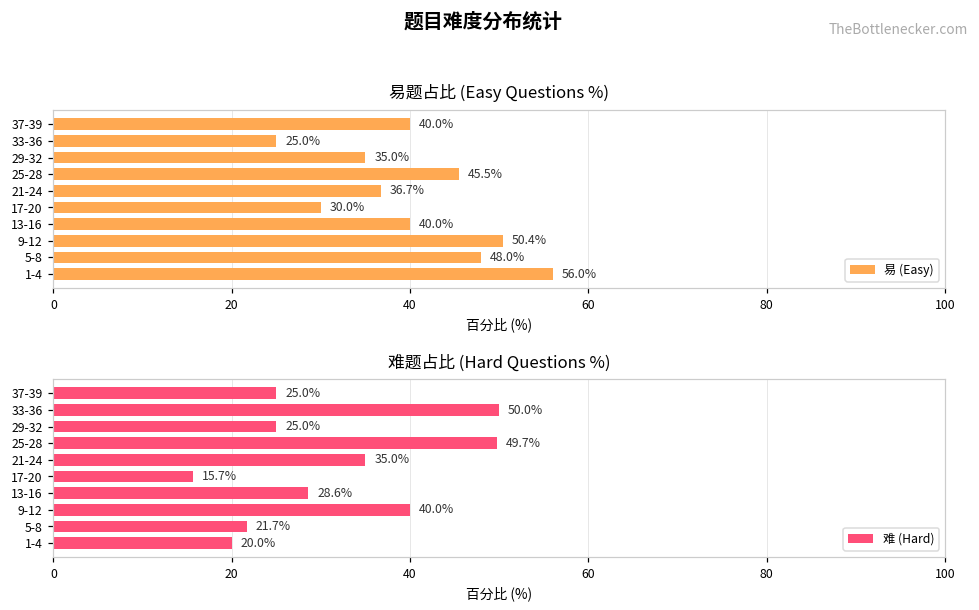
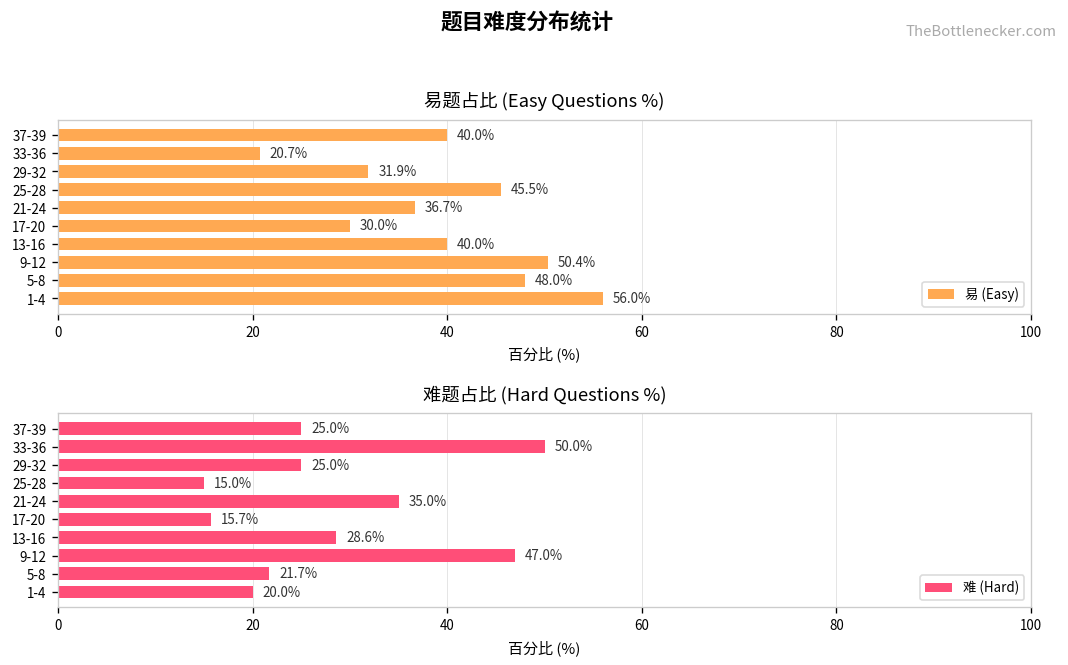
  {
    "易题占比 (Easy Questions %)": {
      "37-39": "40.0%",
-     "33-36": "25.0%",
-     "29-32": "35.0%",
+     "33-36": "20.7%",
+     "29-32": "31.9%",
      "25-28": "45.5%",
      "21-24": "36.7%",
      "17-20": "30.0%",
      "13-16": "40.0%",
      "9-12": "50.4%",
      "5-8": "48.0%",
      "1-4": "56.0%"
    },
    "难题占比 (Hard Questions %)": {
      "37-39": "25.0%",
      "33-36": "50.0%",
      "29-32": "25.0%",
-     "25-28": "49.7%",
+     "25-28": "15.0%",
      "21-24": "35.0%",
      "17-20": "15.7%",
      "13-16": "28.6%",
-     "9-12": "40.0%",
+     "9-12": "47.0%",
      "5-8": "21.7%",
      "1-4": "20.0%"
    }
  }
